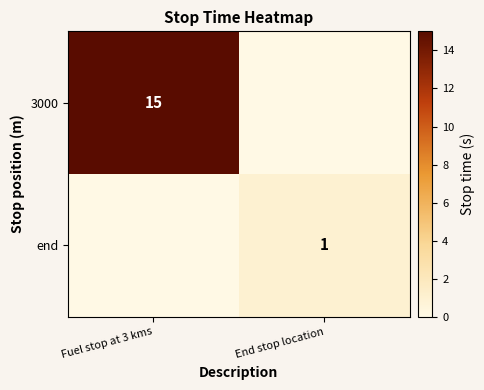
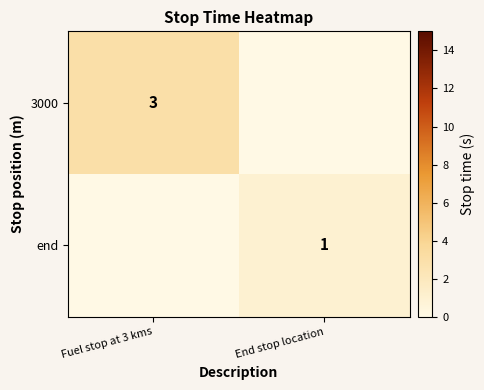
  {
    "3000": {
-     "Fuel stop at 3 kms": 15
+     "Fuel stop at 3 kms": 3
    },
    "end": {
      "End stop location": 1
    }
  }
